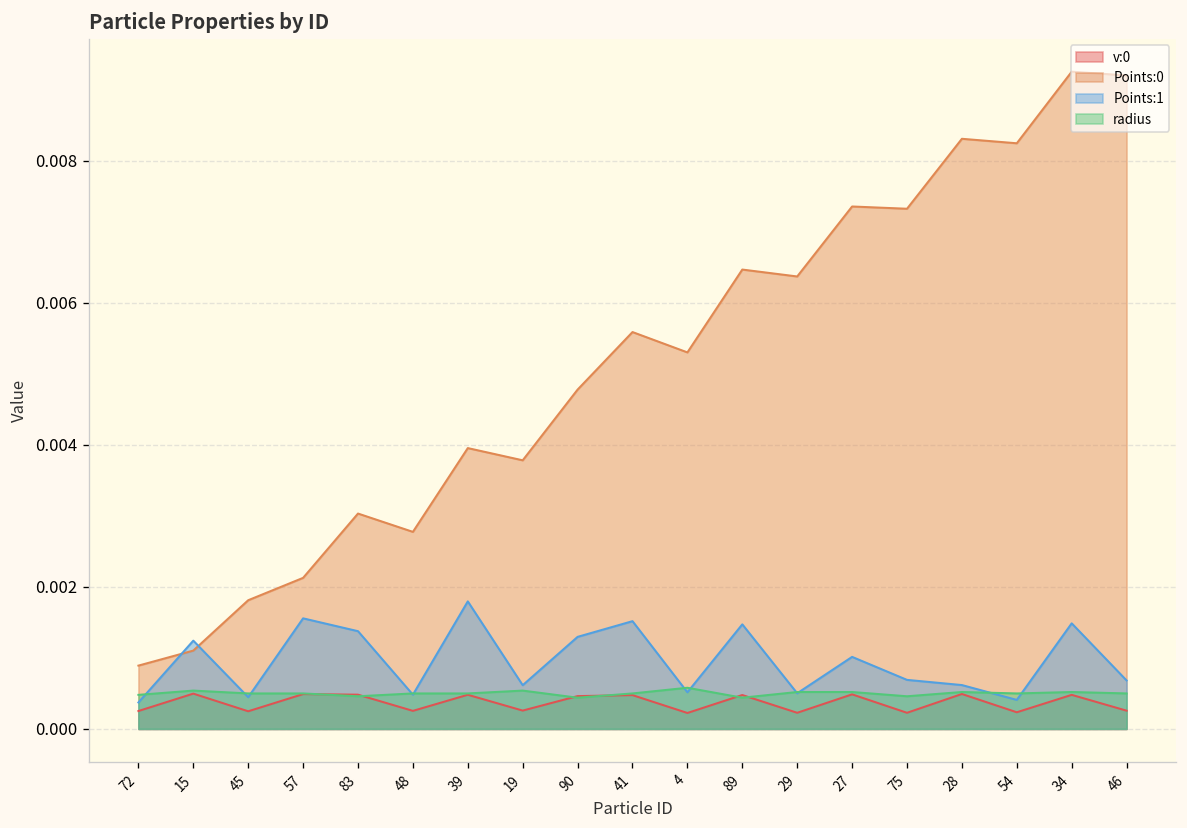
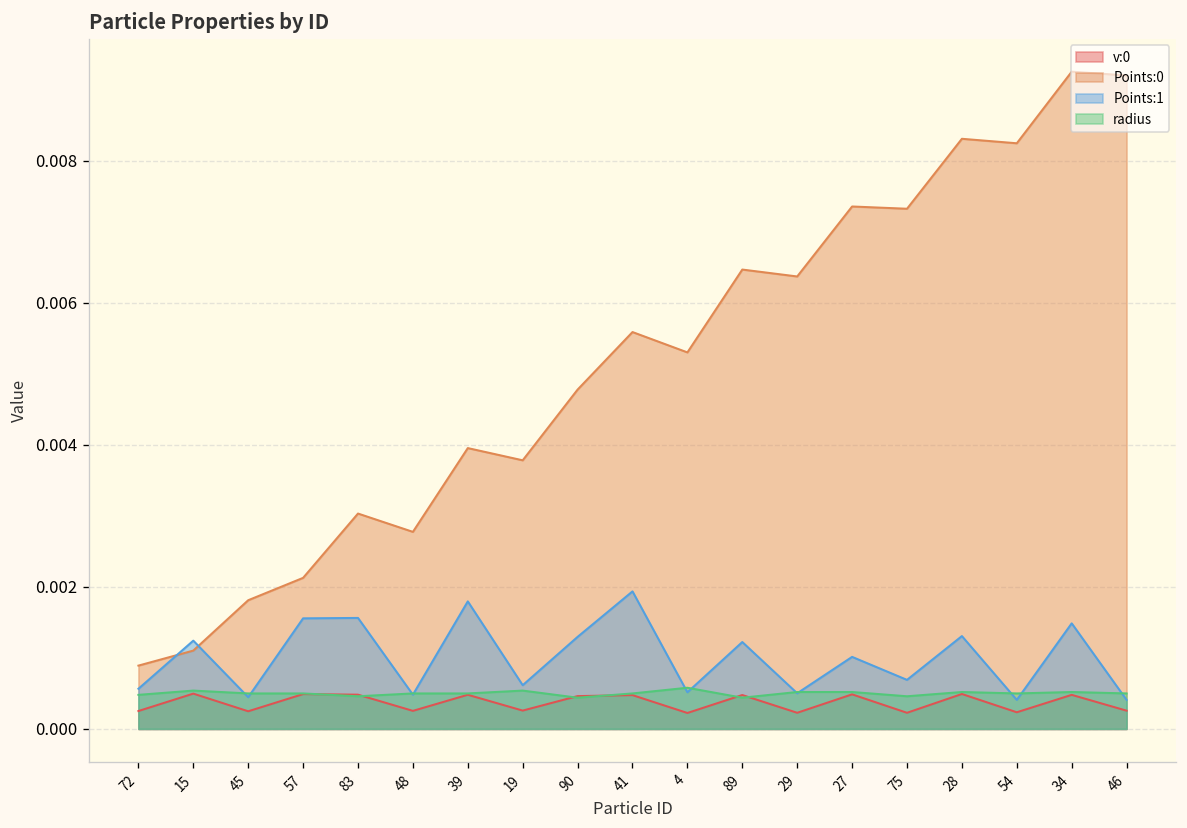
  {
    "Points:1": {
-     "72": 0.0004,
+     "72": 0.0006,
      "15": 0.0012,
      "45": 0.0004,
      "57": 0.0016,
-     "83": 0.0014,
+     "83": 0.0016,
      "39": 0.0018,
      "19": 0.0006,
      "90": 0.0013,
-     "41": 0.0015,
+     "41": 0.0019,
      "4": 0.0005,
-     "89": 0.0015,
+     "89": 0.0012,
      "27": 0.0010,
      "75": 0.0007,
-     "28": 0.0006,
+     "28": 0.0013,
      "54": 0.0004,
      "34": 0.0015,
-     "46": 0.0007
+     "46": 0.0004
    },
    "radius": {
      "72": 0.0005,
      "45": 0.0005,
      "19": 0.0005,
      "4": 0.0006,
      "75": 0.0005,
      "54": 0.0005,
      "46": 0.0005
    }
  }
